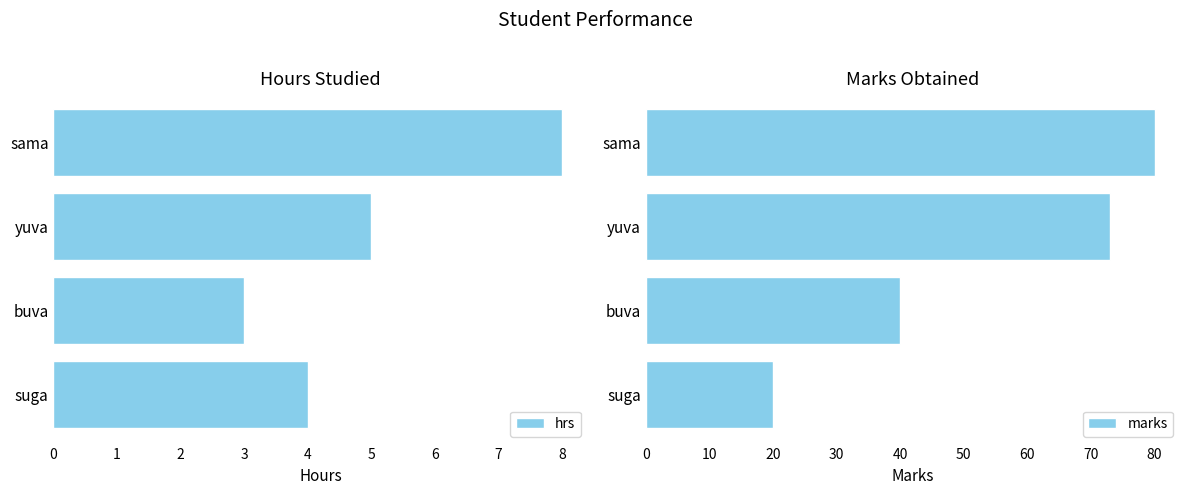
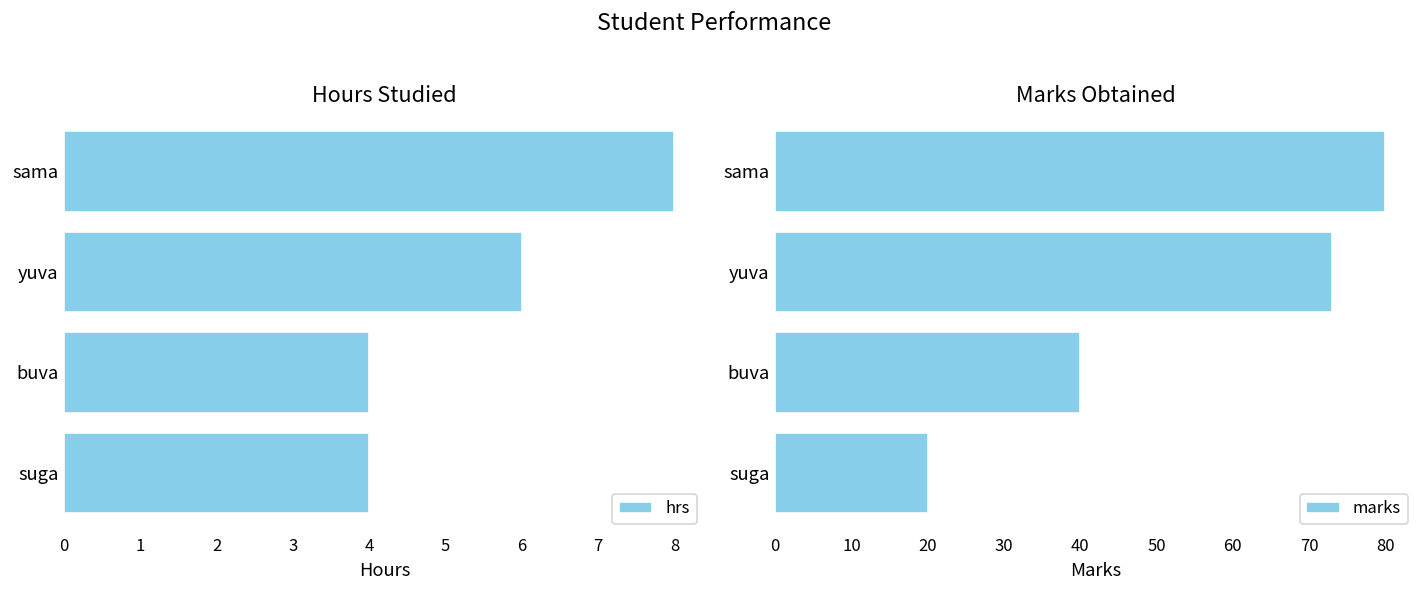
  {
    "Hours Studied": {
      "sama": 8,
-     "yuva": 5,
-     "buva": 3,
+     "yuva": 6,
+     "buva": 4,
      "suga": 4
    },
    "Marks Obtained": {
      "sama": 80,
      "yuva": 73,
      "buva": 40,
      "suga": 20
    }
  }
